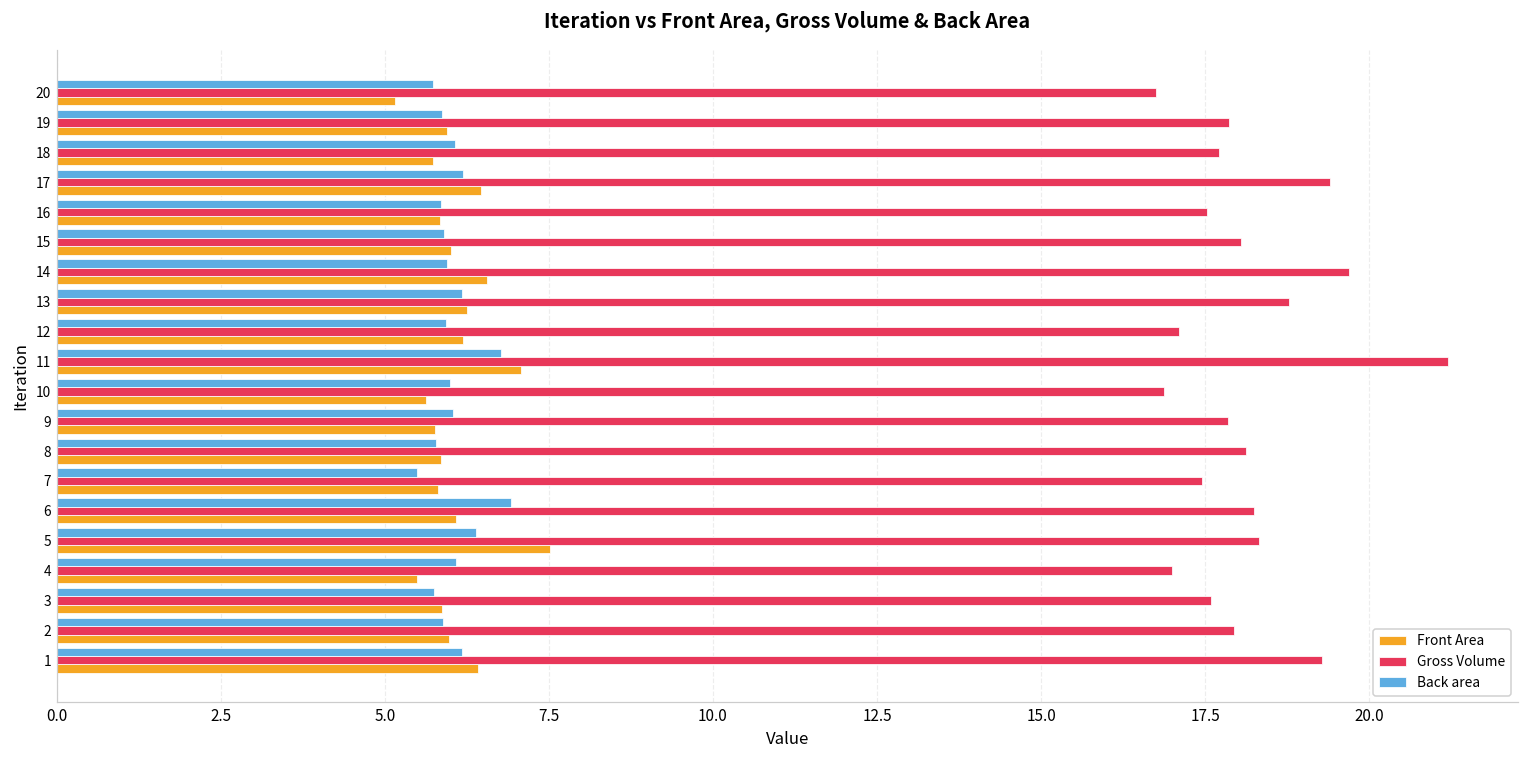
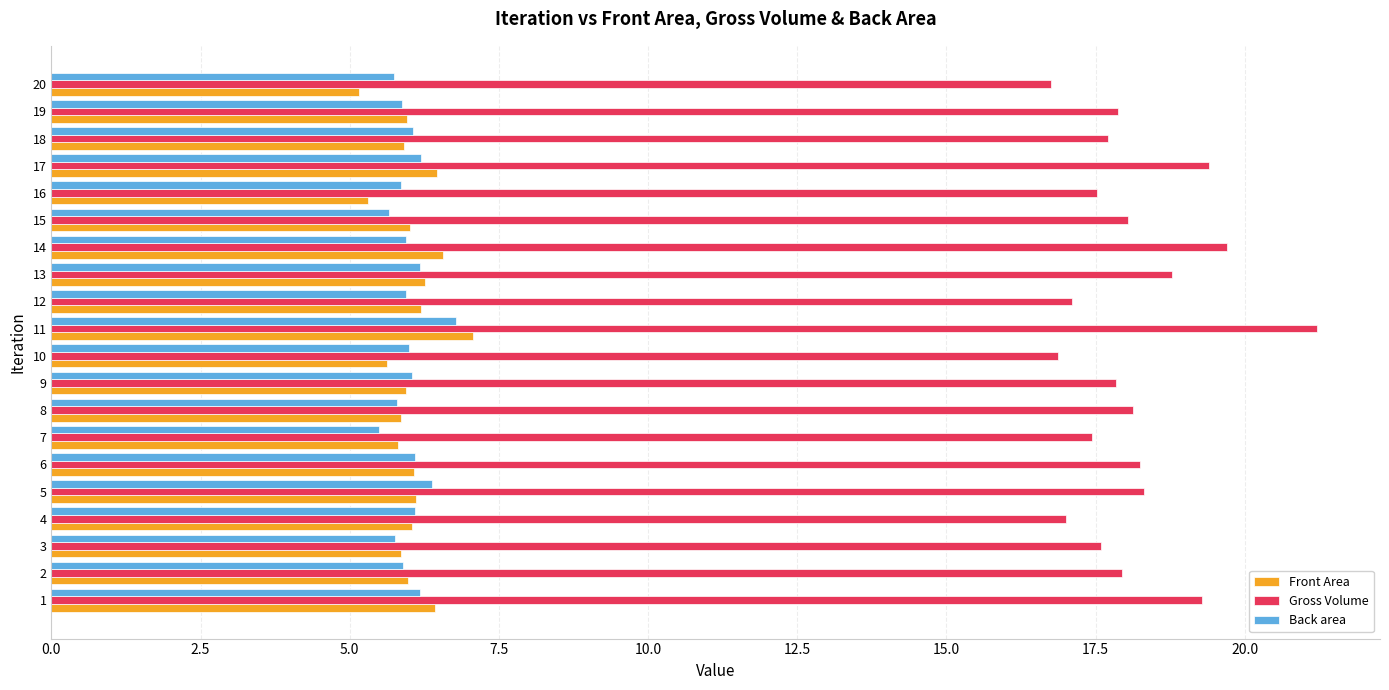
  {
    "Front Area": {
      "20": 5.2,
      "19": 6.0,
-     "18": 5.7,
+     "18": 5.9,
      "17": 6.5,
-     "16": 5.8,
+     "16": 5.3,
      "15": 6.0,
      "14": 6.6,
      "13": 6.3,
      "12": 6.2,
      "11": 7.1,
      "10": 5.6,
-     "9": 5.8,
+     "9": 5.9,
      "8": 5.9,
      "7": 5.8,
      "6": 6.1,
-     "5": 7.5,
-     "4": 5.5,
+     "5": 6.1,
+     "4": 6.0,
      "3": 5.9,
      "2": 6.0,
      "1": 6.4
    },
    "Gross Volume": {
      "20": 16.7,
      "19": 17.9,
      "18": 17.7,
      "17": 19.4,
      "16": 17.5,
      "15": 18.0,
      "14": 19.7,
      "13": 18.8,
      "12": 17.1,
      "11": 21.2,
      "10": 16.9,
      "9": 17.8,
      "8": 18.1,
      "7": 17.4,
      "6": 18.2,
      "5": 18.3,
      "4": 17.0,
      "3": 17.6,
      "2": 17.9,
      "1": 19.3
    },
    "Back area": {
      "20": 5.7,
      "19": 5.9,
      "18": 6.1,
      "17": 6.2,
      "16": 5.9,
-     "15": 5.9,
+     "15": 5.6,
      "14": 5.9,
      "13": 6.2,
      "12": 5.9,
      "11": 6.8,
      "10": 6.0,
      "9": 6.0,
      "8": 5.8,
      "7": 5.5,
-     "6": 6.9,
+     "6": 6.1,
      "5": 6.4,
      "4": 6.1,
      "3": 5.8,
      "2": 5.9,
      "1": 6.2
    }
  }
